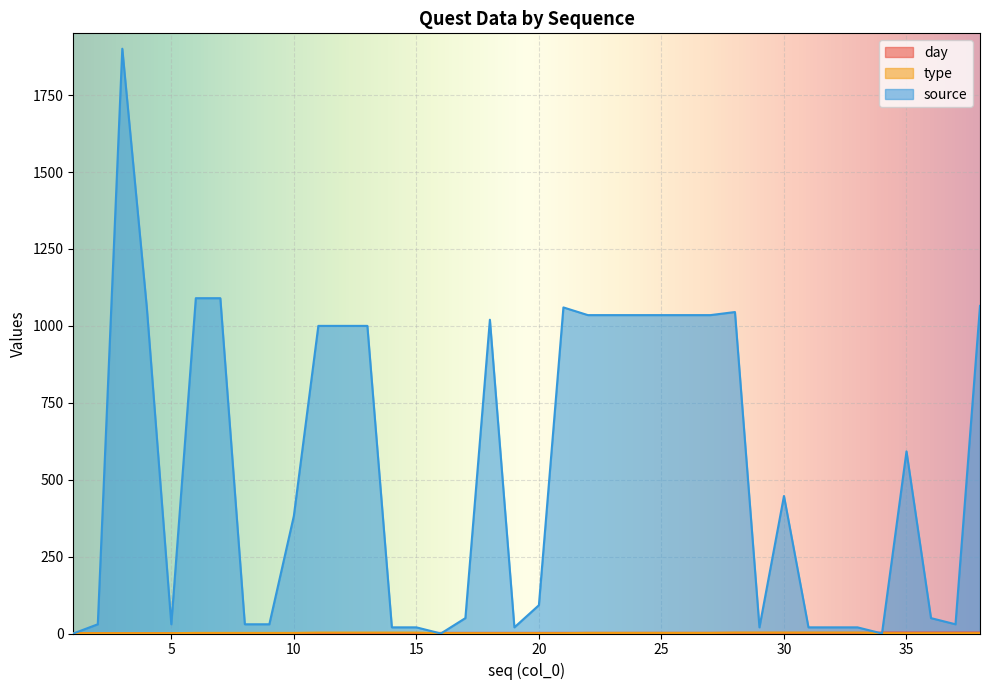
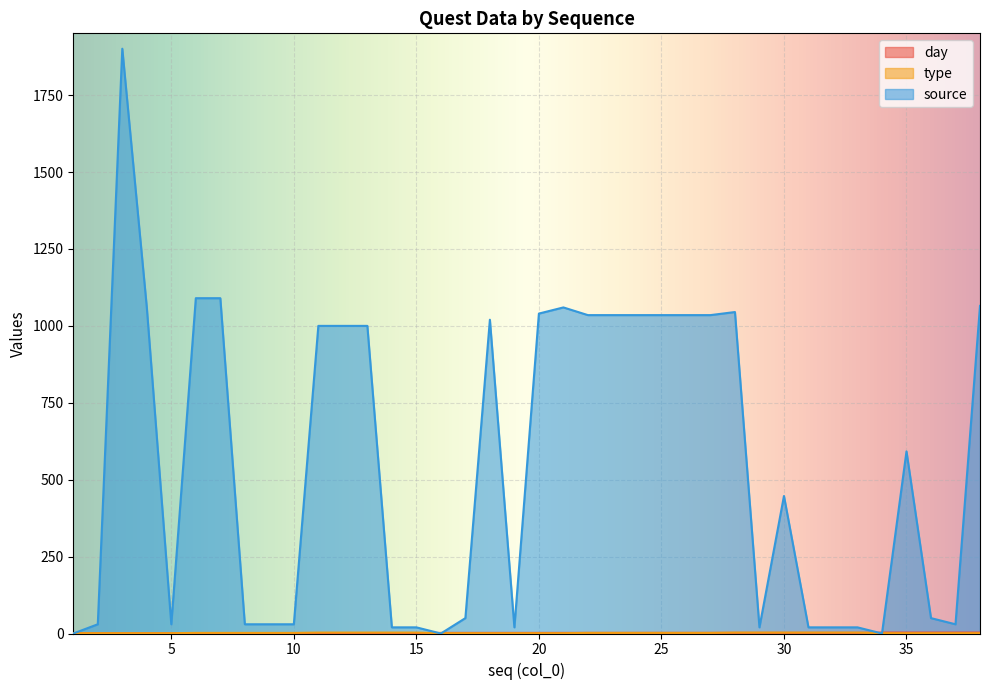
  {
    "type": {
      "5": 0,
      "10": 0,
      "15": 0,
      "20": 0,
      "25": 0,
      "30": 0,
      "35": 0
    },
    "source": {
      "5": 30,
-     "10": 380,
+     "10": 30,
      "15": 20,
-     "20": 90,
+     "20": 1040,
      "25": 1040,
      "30": 450,
      "35": 590
    }
  }
